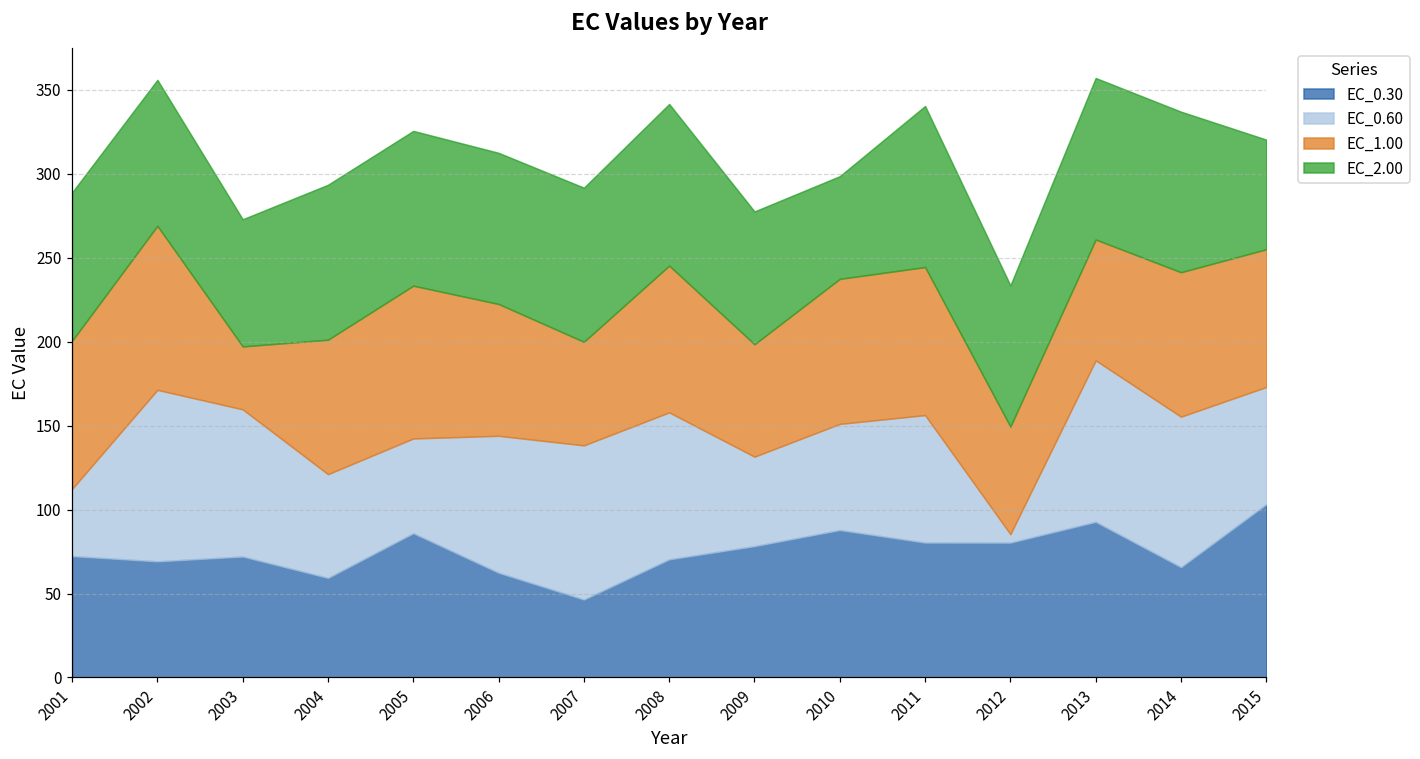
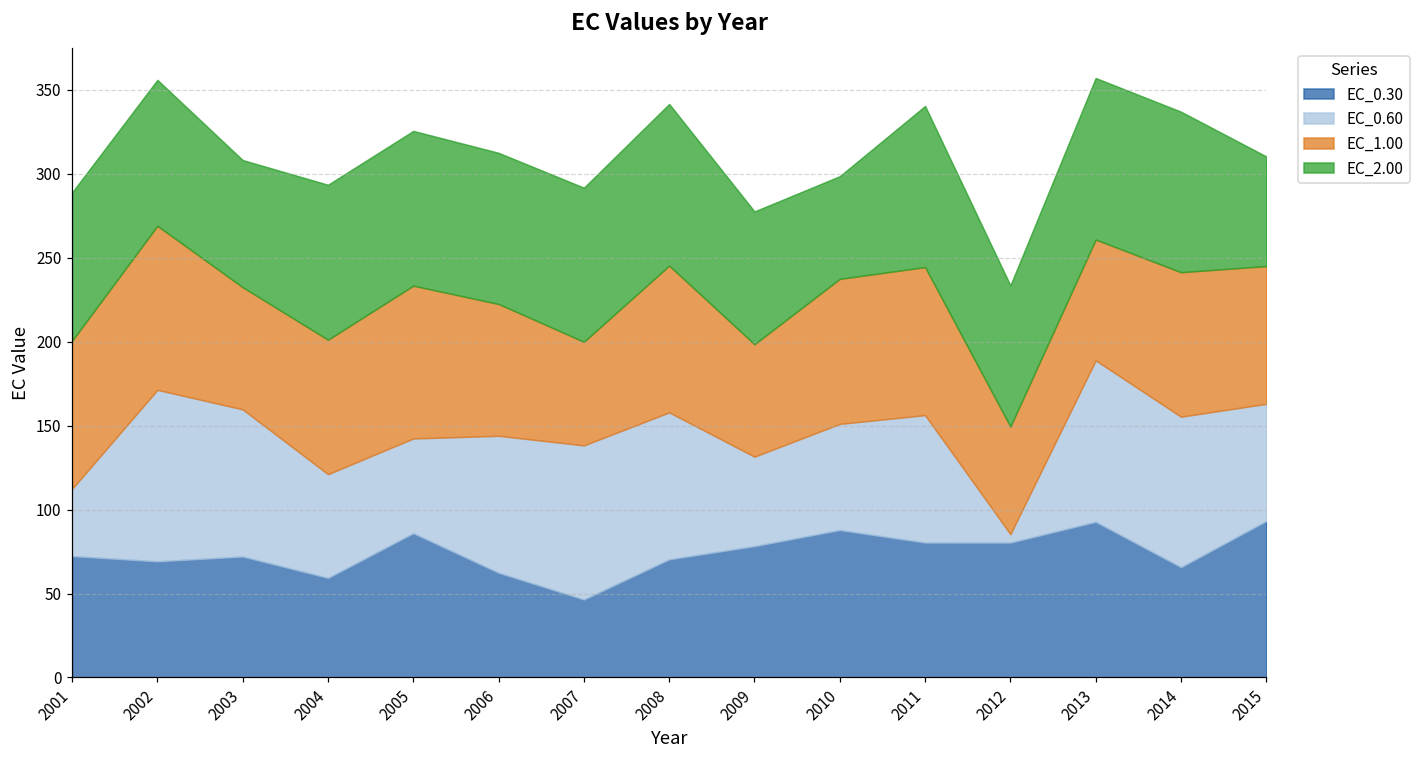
  {
    "EC_0.30": {
      "2001": 72,
      "2002": 69,
      "2003": 72,
      "2004": 59,
      "2005": 86,
      "2006": 62,
      "2007": 46,
      "2008": 70,
      "2009": 78,
      "2010": 88,
      "2011": 80,
      "2012": 80,
      "2013": 93,
      "2014": 66,
-     "2015": 103
+     "2015": 93
    },
    "EC_0.60": {
      "2001": 40,
      "2002": 102,
      "2003": 88,
      "2004": 62,
      "2005": 56,
      "2006": 82,
      "2007": 92,
      "2008": 88,
      "2009": 53,
      "2010": 63,
      "2011": 76,
      "2012": 5,
      "2013": 96,
      "2014": 90,
      "2015": 70
    },
    "EC_1.00": {
      "2001": 88,
      "2002": 98,
-     "2003": 37,
+     "2003": 73,
      "2004": 80,
      "2005": 91,
      "2006": 79,
      "2007": 62,
      "2008": 87,
      "2009": 67,
      "2010": 86,
      "2011": 88,
      "2012": 64,
      "2013": 72,
      "2014": 86,
      "2015": 82
    },
    "EC_2.00": {
      "2001": 88,
      "2002": 87,
      "2003": 76,
      "2004": 92,
      "2005": 92,
      "2006": 90,
      "2007": 92,
      "2008": 96,
      "2009": 79,
      "2010": 61,
      "2011": 96,
      "2012": 84,
      "2013": 96,
      "2014": 96,
      "2015": 65
    }
  }
